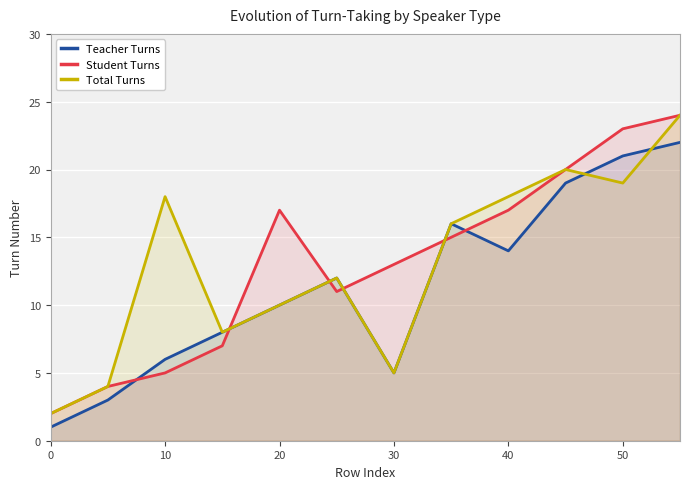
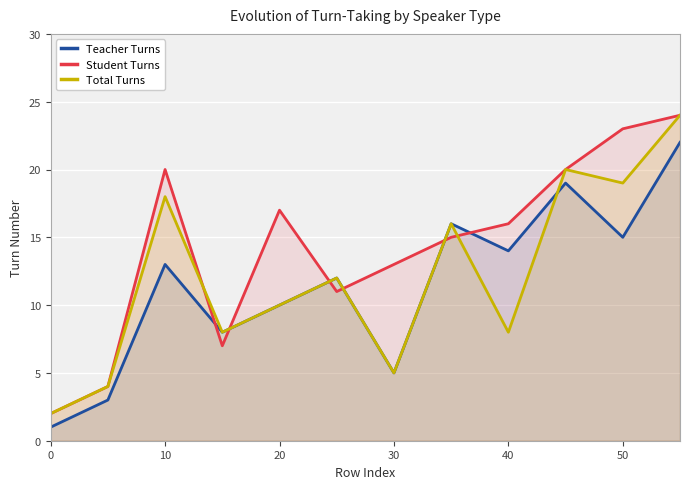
  {
    "Teacher Turns": {
      "0": 1,
-     "10": 6,
+     "10": 13,
      "40": 14,
-     "50": 21
+     "50": 15
    },
    "Student Turns": {
-     "10": 5,
+     "10": 20,
      "20": 17,
      "30": 13,
-     "40": 17,
+     "40": 16,
      "50": 23
    },
    "Total Turns": {
      "10": 18,
-     "40": 18,
+     "40": 8,
      "50": 19
    }
  }
